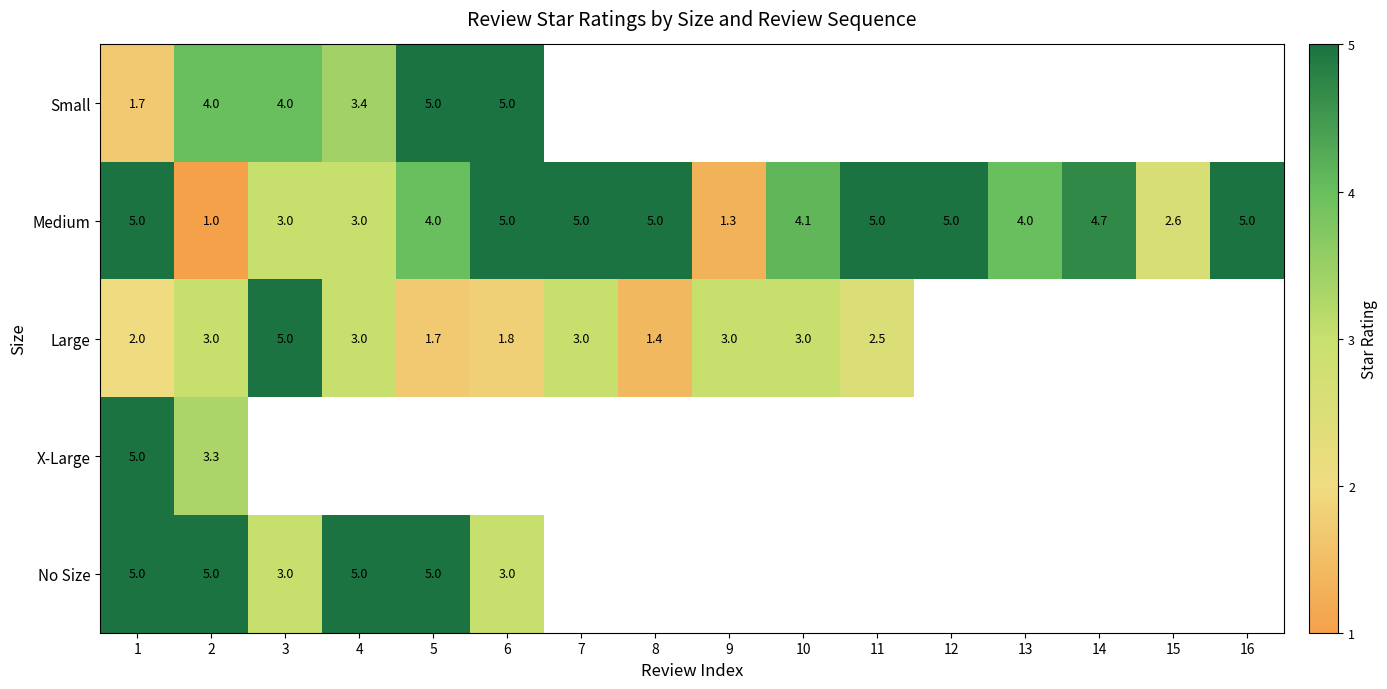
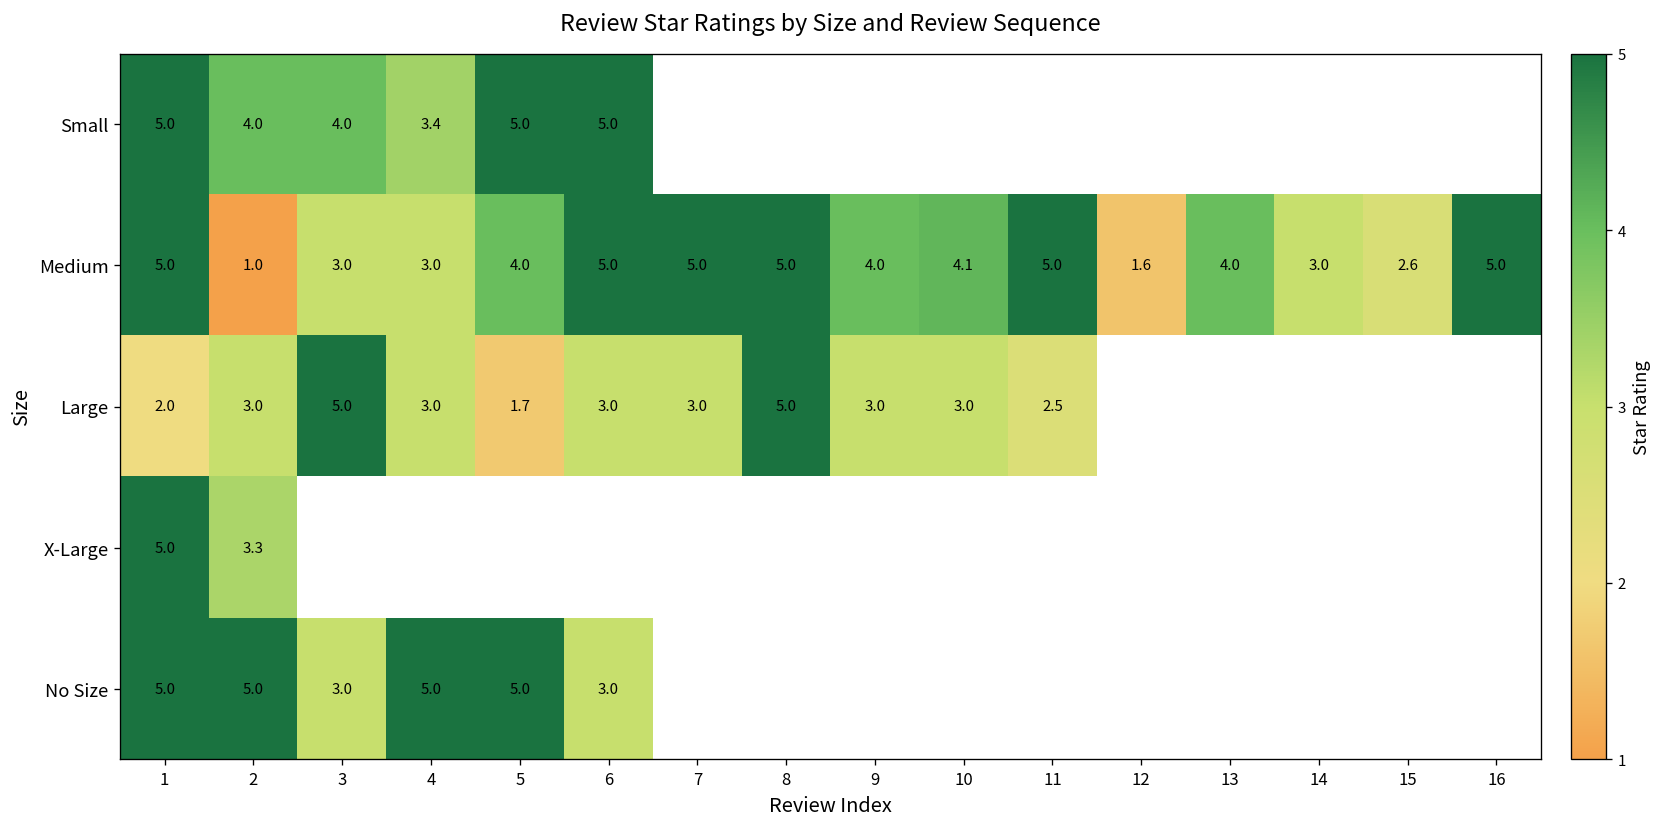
  {
    "Small": {
-     "1": 1.7,
+     "1": 5.0,
      "2": 4.0,
      "3": 4.0,
      "4": 3.4,
      "5": 5.0,
      "6": 5.0
    },
    "Medium": {
      "1": 5.0,
      "2": 1.0,
      "3": 3.0,
      "4": 3.0,
      "5": 4.0,
      "6": 5.0,
      "7": 5.0,
      "8": 5.0,
-     "9": 1.3,
+     "9": 4.0,
      "10": 4.1,
      "11": 5.0,
-     "12": 5.0,
+     "12": 1.6,
      "13": 4.0,
-     "14": 4.7,
+     "14": 3.0,
      "15": 2.6,
      "16": 5.0
    },
    "Large": {
      "1": 2.0,
      "2": 3.0,
      "3": 5.0,
      "4": 3.0,
      "5": 1.7,
-     "6": 1.8,
+     "6": 3.0,
      "7": 3.0,
-     "8": 1.4,
+     "8": 5.0,
      "9": 3.0,
      "10": 3.0,
      "11": 2.5
    },
    "X-Large": {
      "1": 5.0,
      "2": 3.3
    },
    "No Size": {
      "1": 5.0,
      "2": 5.0,
      "3": 3.0,
      "4": 5.0,
      "5": 5.0,
      "6": 3.0
    }
  }
